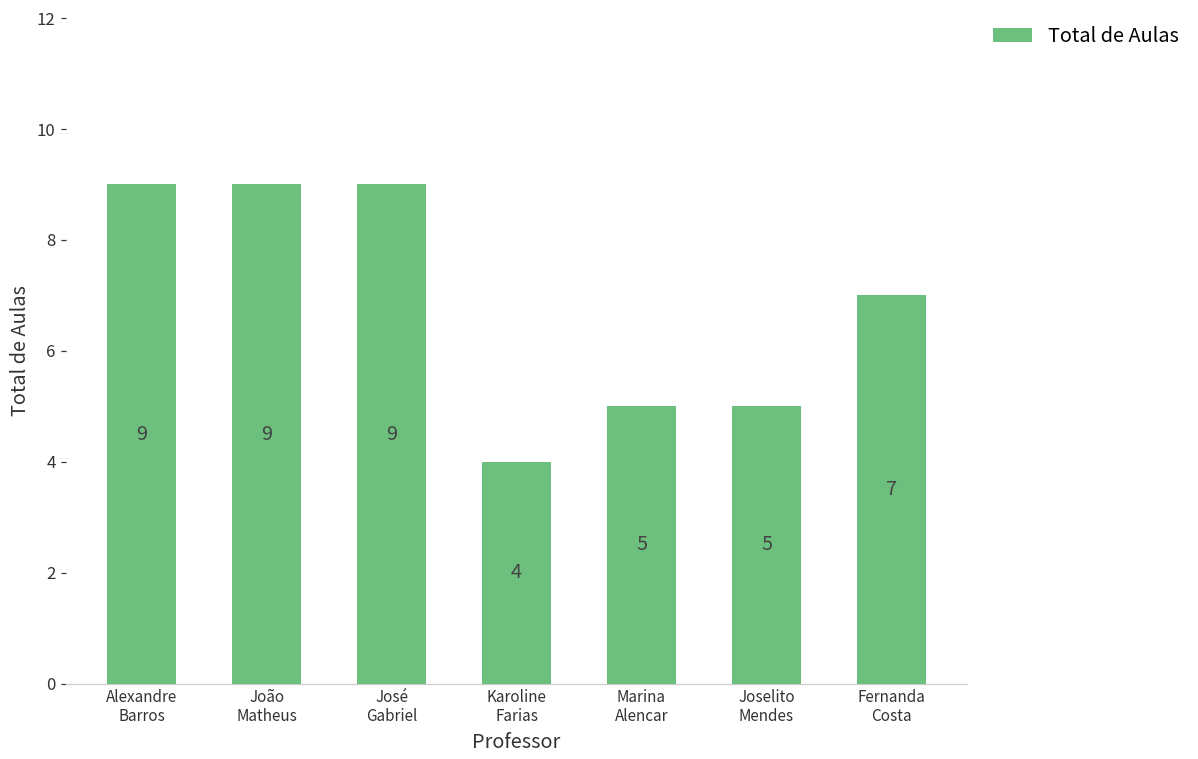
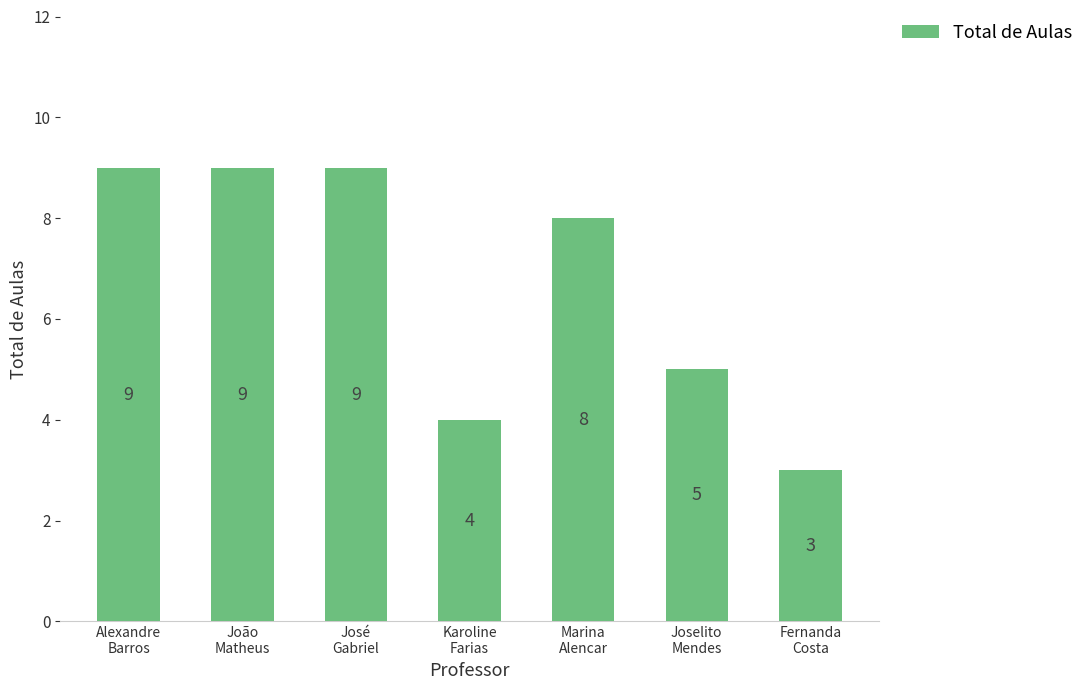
  {
    "Alexandre Barros": 9,
    "João Matheus": 9,
    "José Gabriel": 9,
    "Karoline Farias": 4,
-   "Marina Alencar": 5,
+   "Marina Alencar": 8,
    "Joselito Mendes": 5,
-   "Fernanda Costa": 7
+   "Fernanda Costa": 3
  }
